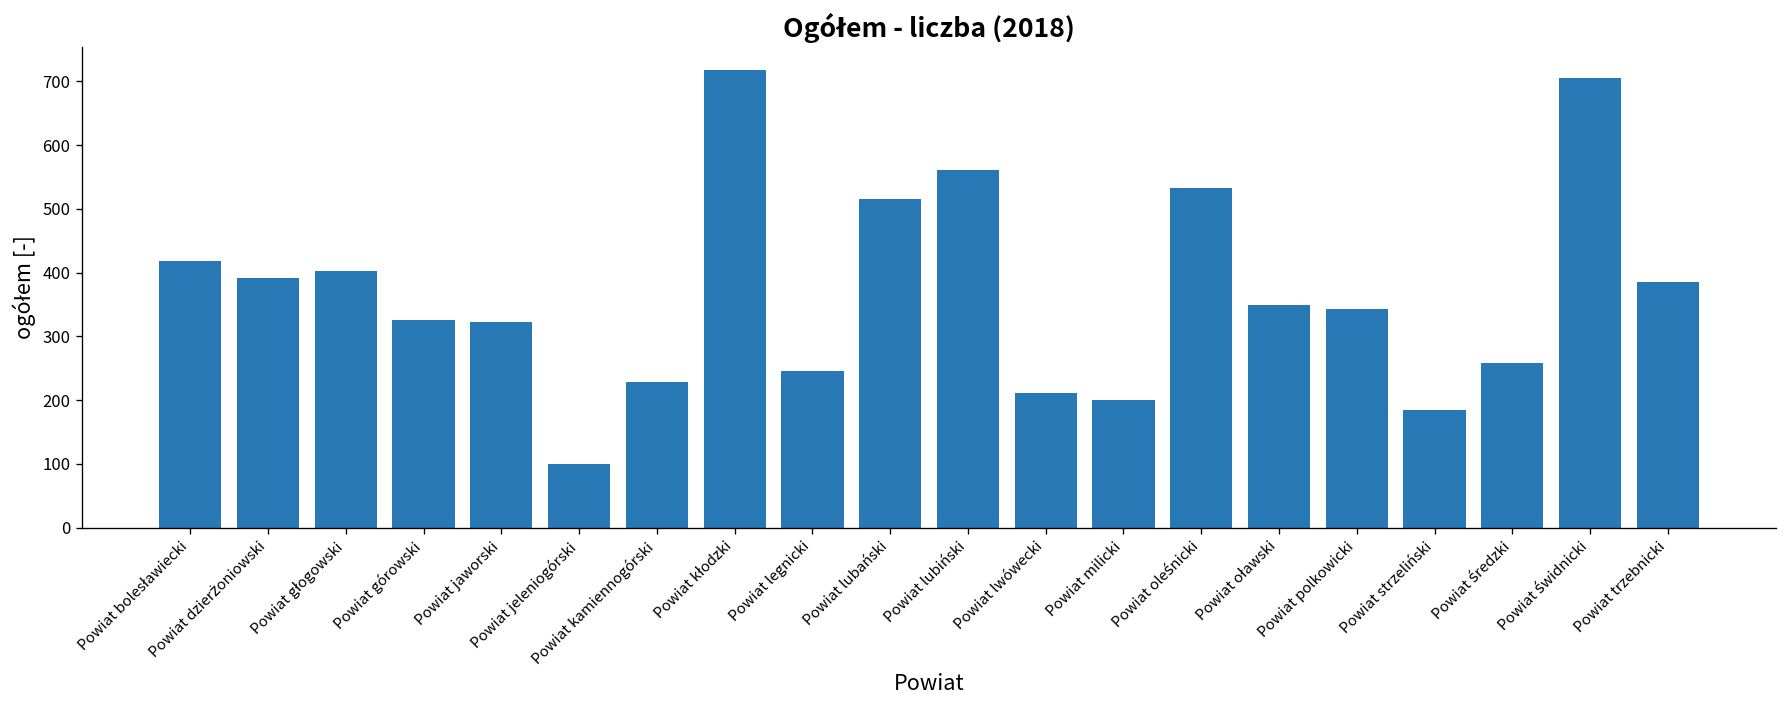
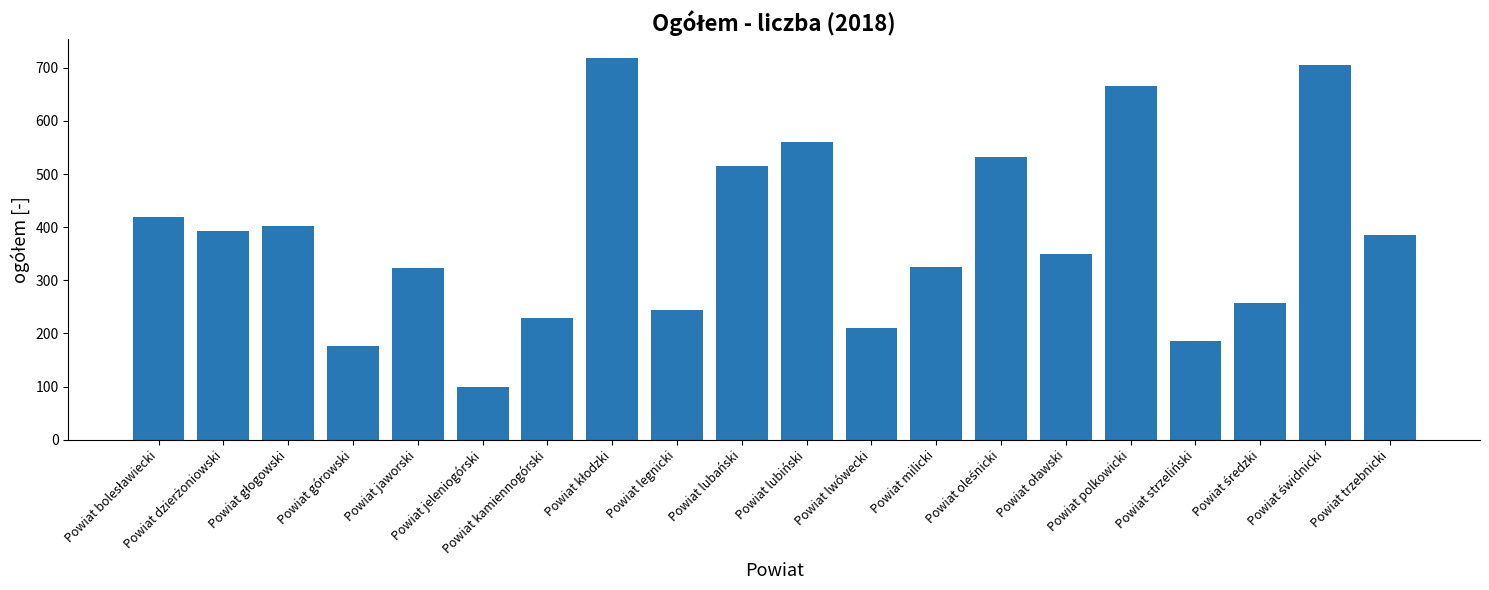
  {
    "Powiat bolesławiecki": 420,
    "Powiat dzierżoniowski": 390,
    "Powiat głogowski": 400,
-   "Powiat górowski": 330,
+   "Powiat górowski": 180,
    "Powiat jaworski": 320,
    "Powiat jeleniogórski": 100,
    "Powiat kamiennogórski": 230,
    "Powiat kłodzki": 720,
    "Powiat legnicki": 250,
    "Powiat lubański": 520,
    "Powiat lubiński": 560,
    "Powiat lwówecki": 210,
-   "Powiat milicki": 200,
+   "Powiat milicki": 330,
    "Powiat oleśnicki": 530,
    "Powiat oławski": 350,
-   "Powiat polkowicki": 340,
+   "Powiat polkowicki": 670,
    "Powiat strzeliński": 190,
    "Powiat średzki": 260,
    "Powiat świdnicki": 710,
    "Powiat trzebnicki": 390
  }
